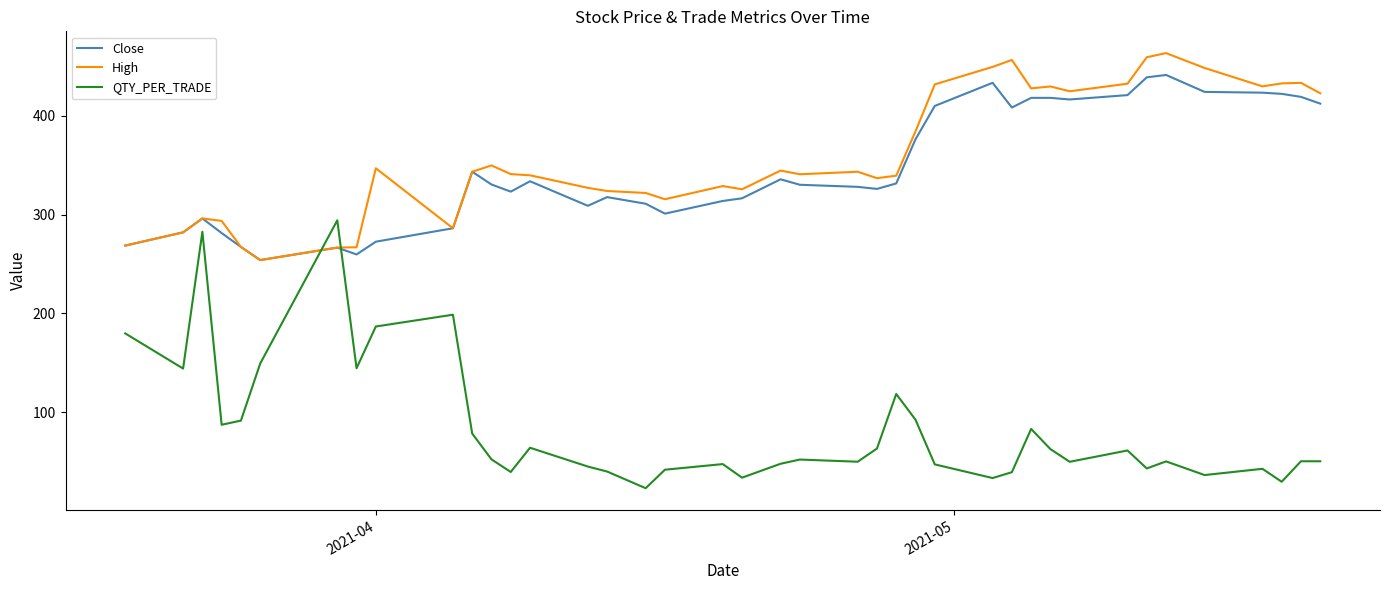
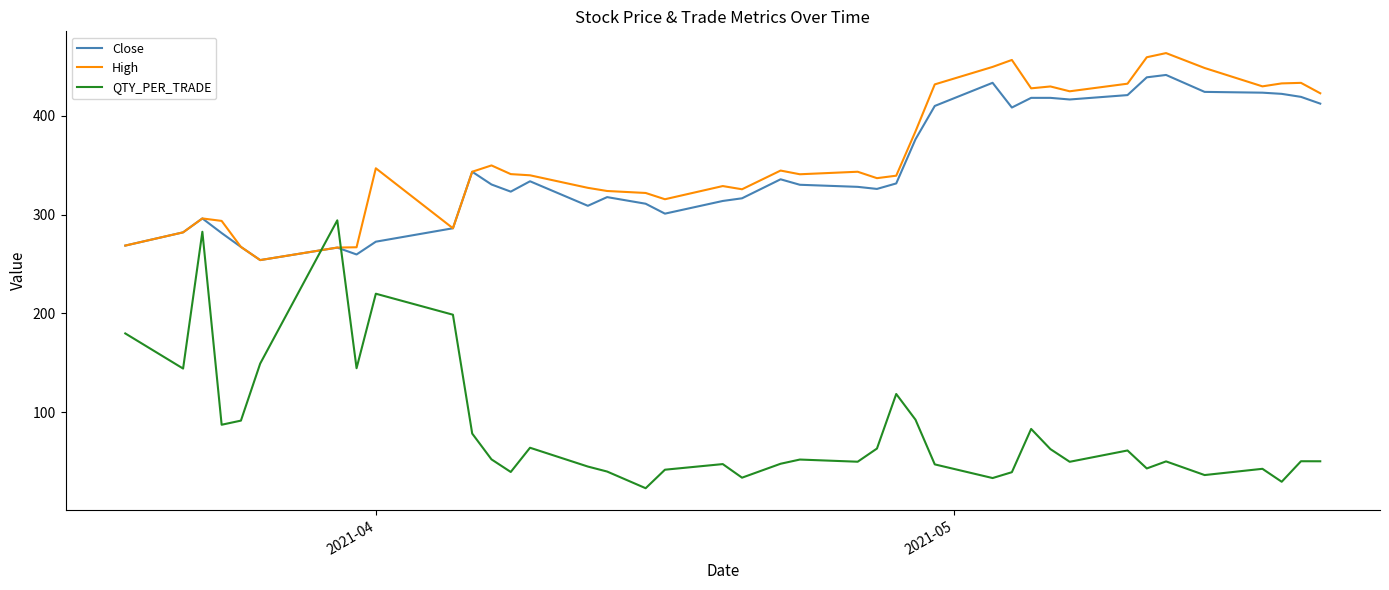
  {
    "Close": {
      "2021-04": 270
    },
    "High": {
      "2021-04": 350
    },
    "QTY_PER_TRADE": {
-     "2021-04": 190
+     "2021-04": 220
    }
  }
